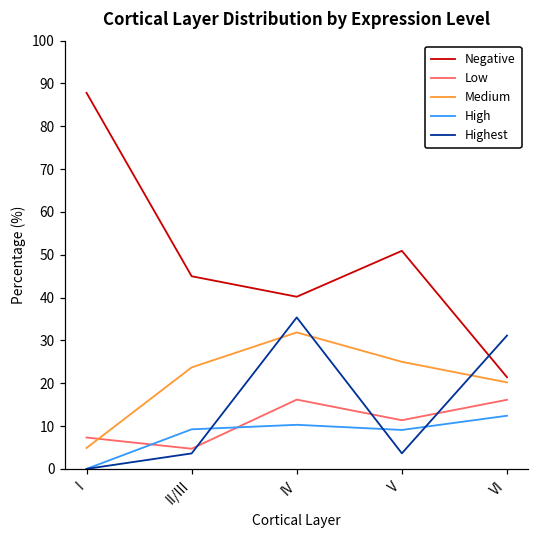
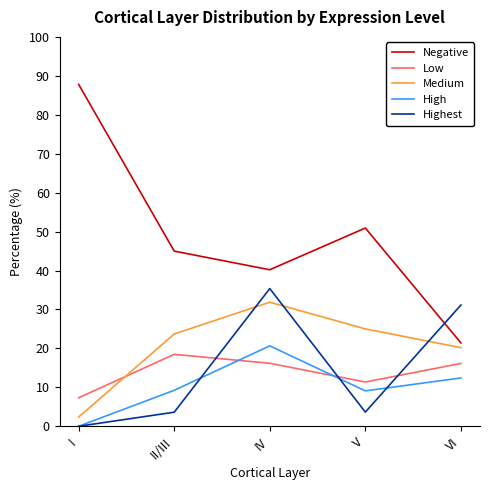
  {
    "Negative": {
      "I": 88,
      "II/III": 45,
      "IV": 40,
      "V": 51,
      "VI": 21
    },
    "Low": {
      "I": 7,
-     "II/III": 5,
+     "II/III": 18,
      "IV": 16,
      "V": 11,
      "VI": 16
    },
    "Medium": {
-     "I": 5,
+     "I": 2,
      "II/III": 24,
      "IV": 32,
      "V": 25,
      "VI": 20
    },
    "High": {
      "II/III": 9,
-     "IV": 10,
+     "IV": 21,
      "V": 9,
      "VI": 12
    },
    "Highest": {
      "II/III": 4,
      "IV": 35,
      "V": 4,
      "VI": 31
    }
  }
